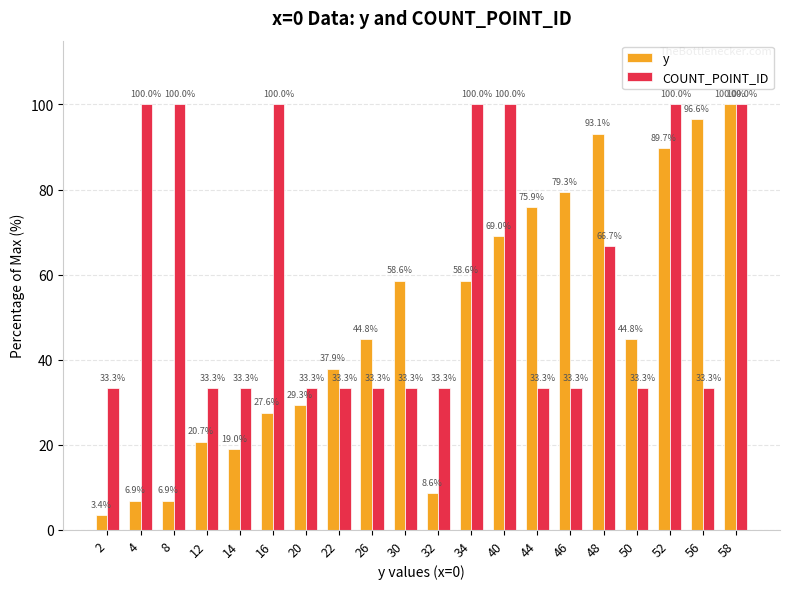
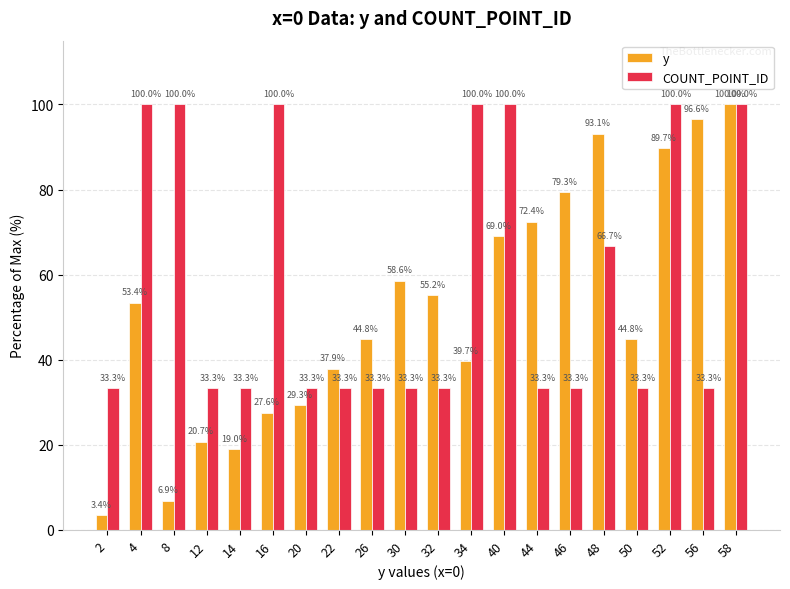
  {
    "y": {
      "2": "3.4%",
-     "4": "6.9%",
+     "4": "53.4%",
      "8": "6.9%",
      "12": "20.7%",
      "14": "19.0%",
      "16": "27.6%",
      "20": "29.3%",
      "22": "37.9%",
      "26": "44.8%",
      "30": "58.6%",
-     "32": "8.6%",
-     "34": "58.6%",
+     "32": "55.2%",
+     "34": "39.7%",
      "40": "69.0%",
-     "44": "75.9%",
+     "44": "72.4%",
      "46": "79.3%",
      "48": "93.1%",
      "50": "44.8%",
      "52": "89.7%",
      "56": "96.6%"
    },
    "COUNT_POINT_ID": {
      "2": "33.3%",
      "4": "100.0%",
      "8": "100.0%",
      "12": "33.3%",
      "14": "33.3%",
      "16": "100.0%",
      "20": "33.3%",
      "22": "33.3%",
      "26": "33.3%",
      "30": "33.3%",
      "32": "33.3%",
      "34": "100.0%",
      "40": "100.0%",
      "44": "33.3%",
      "46": "33.3%",
      "48": "66.7%",
      "50": "33.3%",
      "56": "33.3%"
    }
  }
